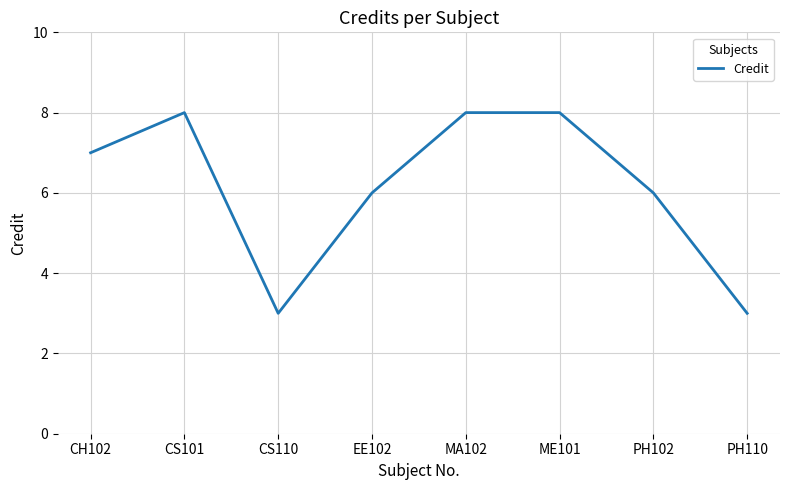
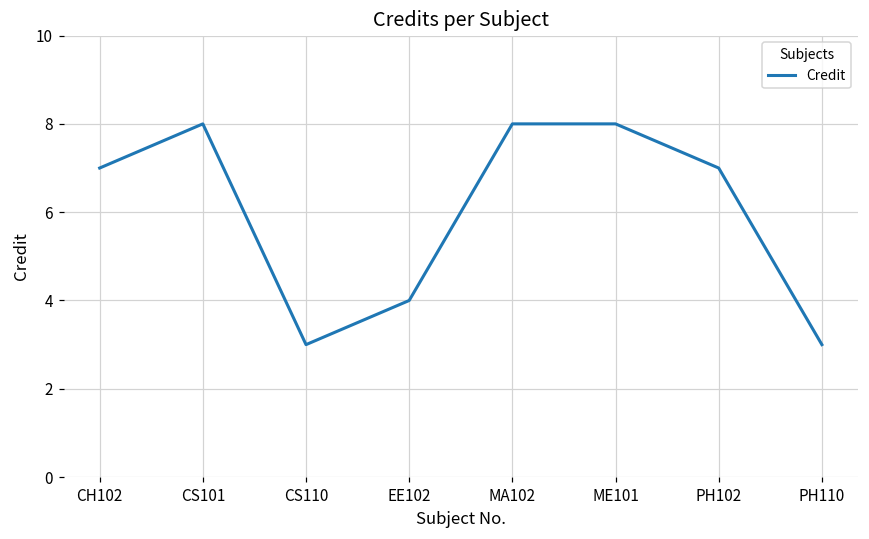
  {
    "CH102": 7,
    "CS101": 8,
    "CS110": 3,
-   "EE102": 6,
+   "EE102": 4,
    "MA102": 8,
    "ME101": 8,
-   "PH102": 6,
+   "PH102": 7,
    "PH110": 3
  }
